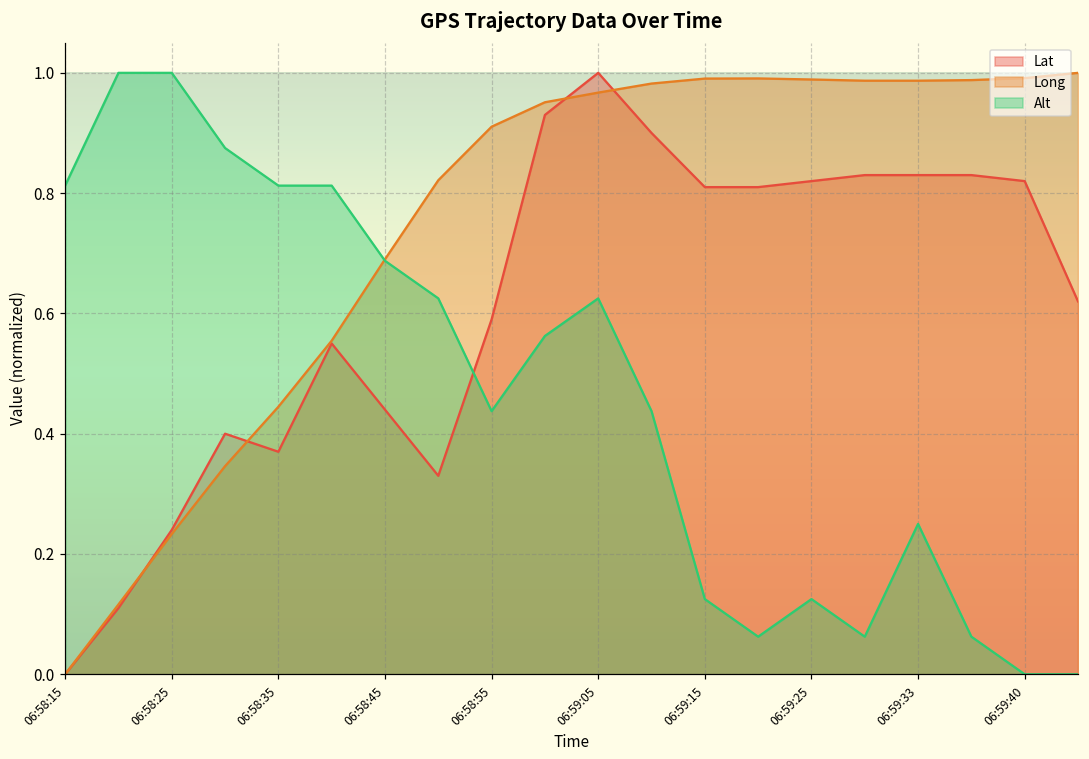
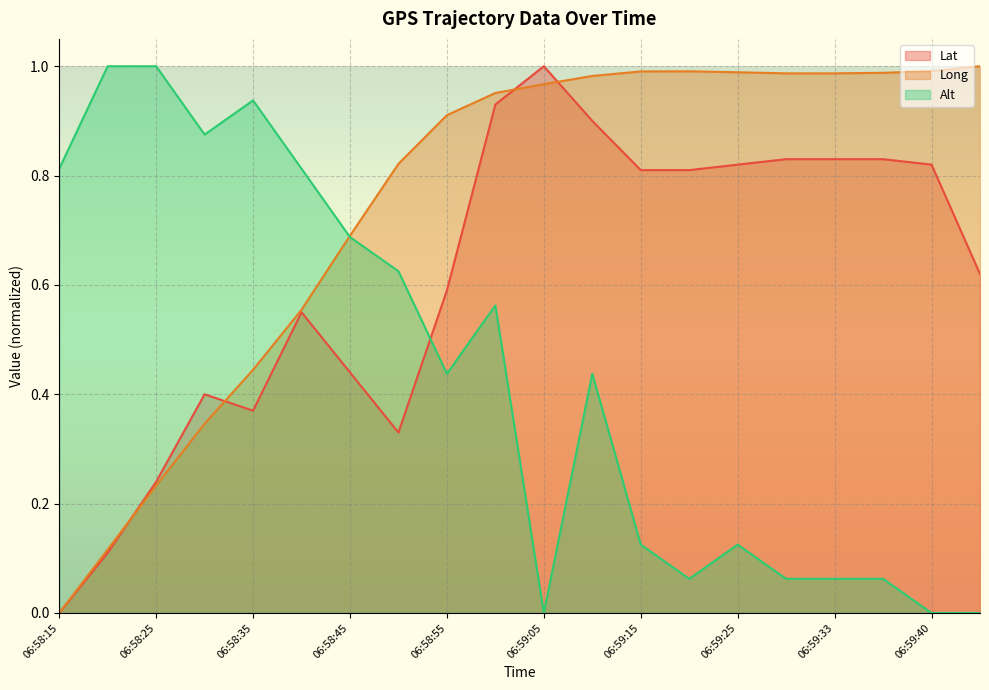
  {
    "Alt": {
      "06:58:15": 0.81,
      "06:58:25": 1.00,
-     "06:58:35": 0.81,
+     "06:58:35": 0.94,
      "06:58:55": 0.44,
-     "06:59:05": 0.63,
+     "06:59:05": 0.00,
      "06:59:15": 0.13,
      "06:59:25": 0.13,
-     "06:59:33": 0.25,
+     "06:59:33": 0.06,
      "06:59:40": 0.00
    }
  }
